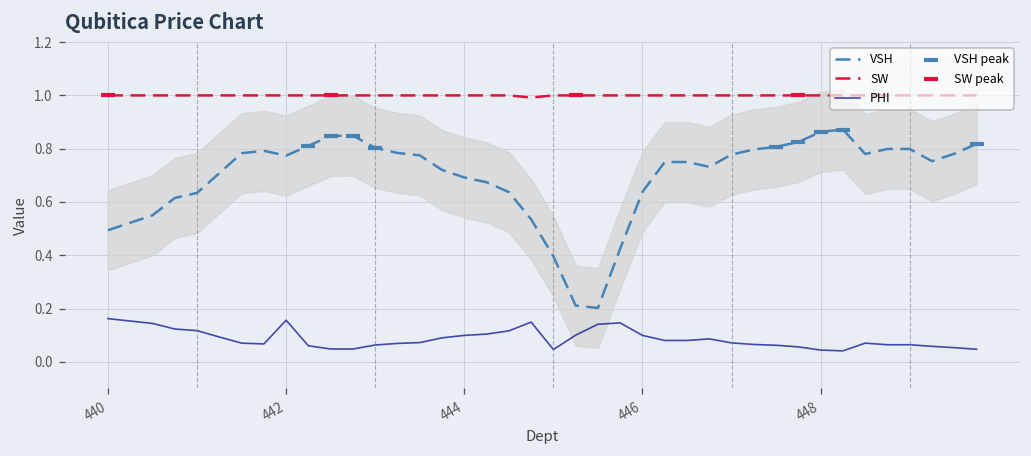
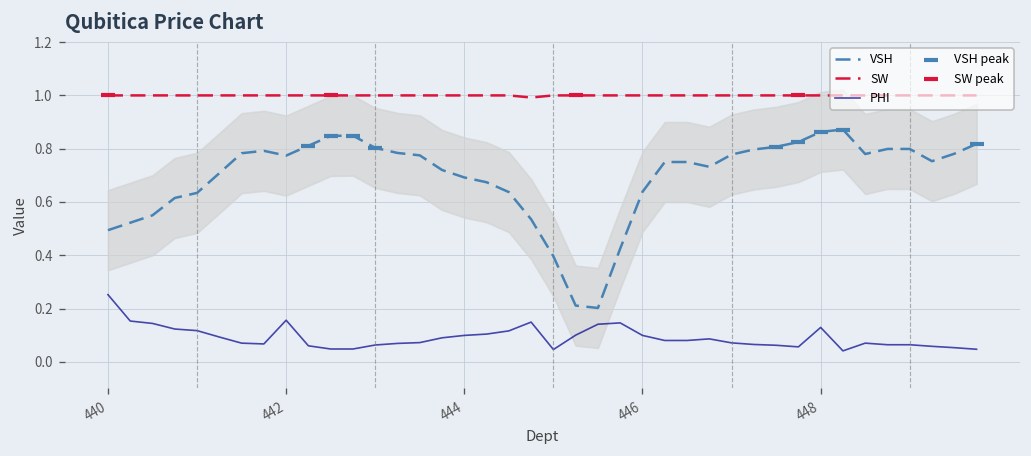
  {
    "PHI": {
-     "440": 0.16,
+     "440": 0.25,
      "442": 0.16,
      "444": 0.10,
      "446": 0.10,
-     "448": 0.04
+     "448": 0.13
    }
  }
